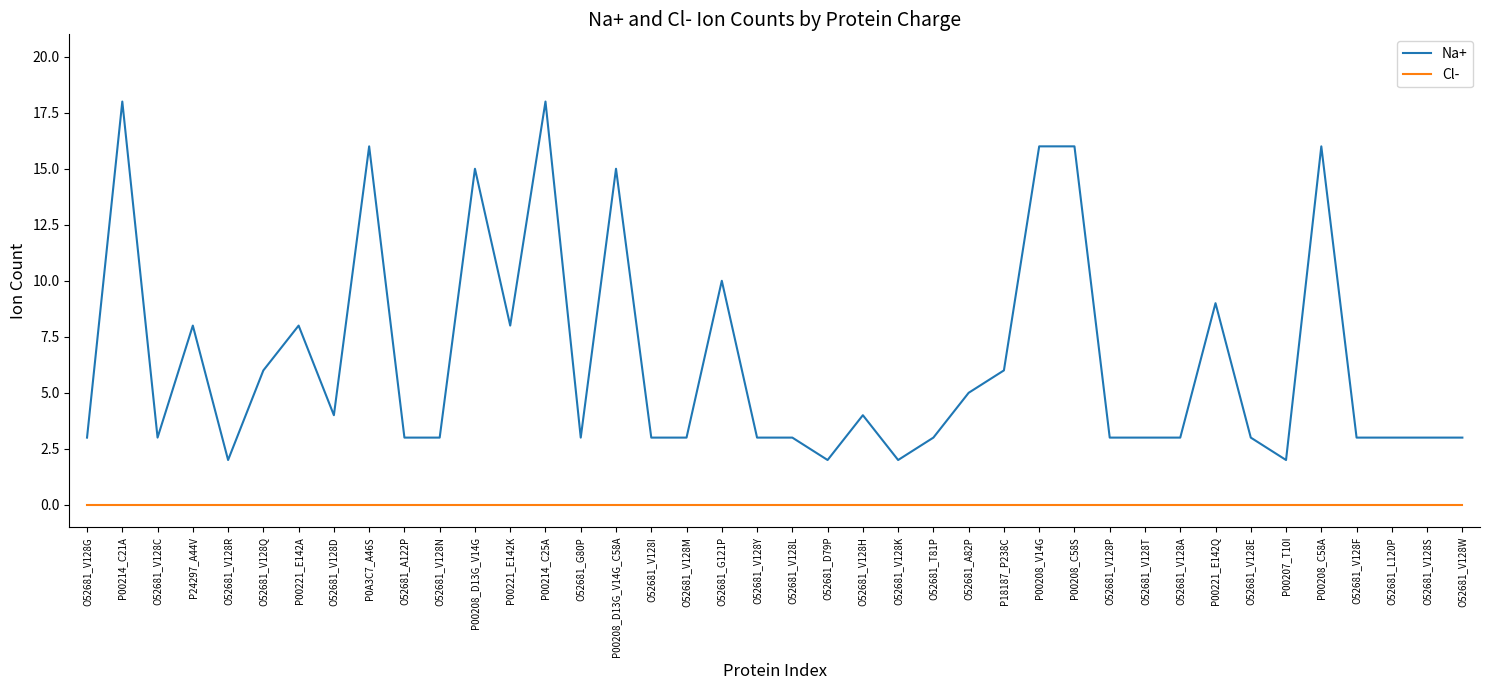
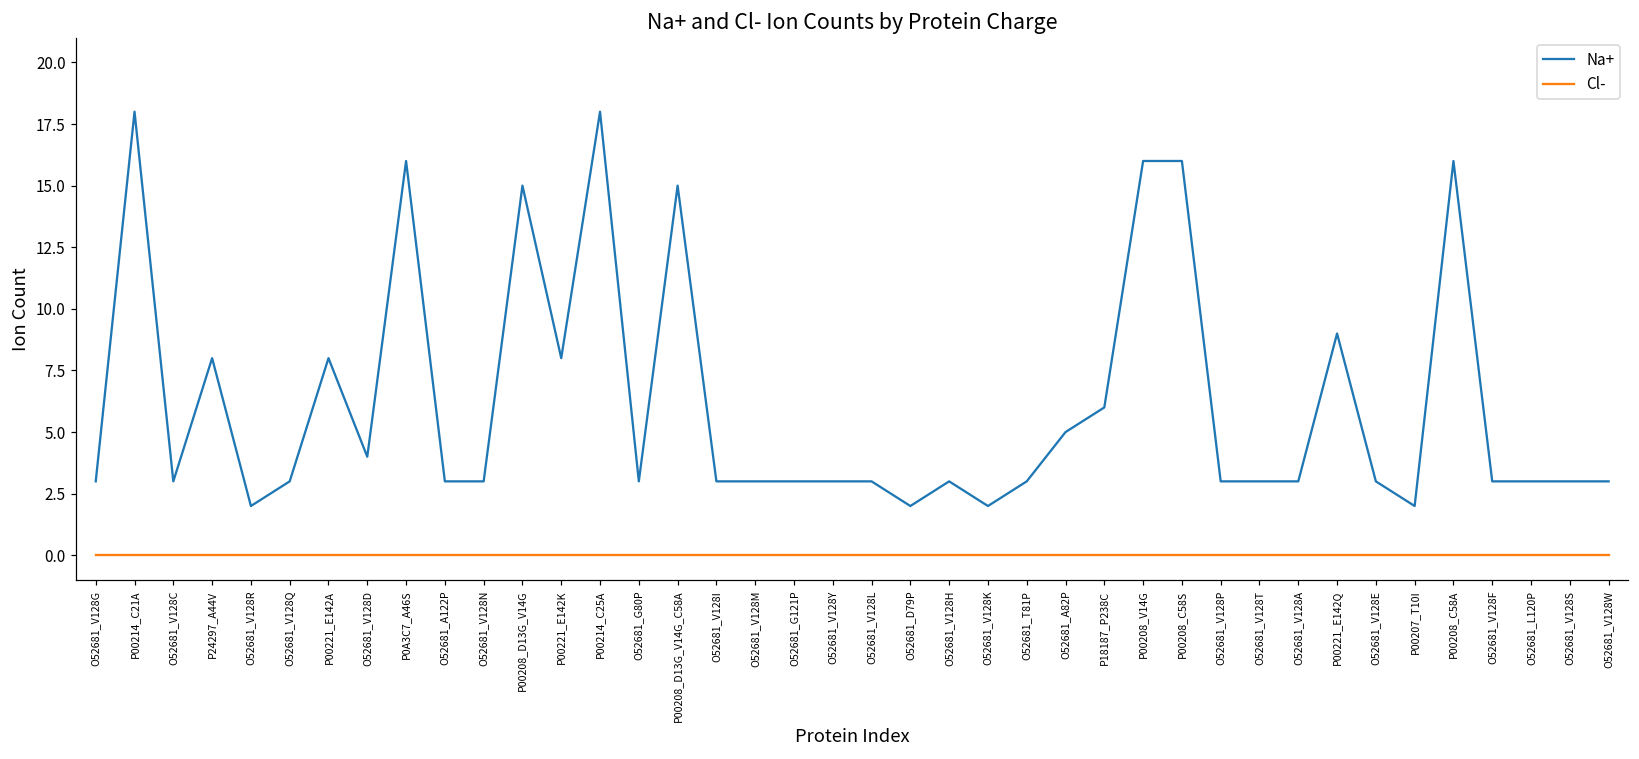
  {
    "Na+": {
      "O52681_V128G": 3,
      "P00214_C21A": 18,
      "O52681_V128C": 3,
      "P24297_A44V": 8,
      "O52681_V128R": 2,
-     "O52681_V128Q": 6,
+     "O52681_V128Q": 3,
      "P00221_E142A": 8,
      "O52681_V128D": 4,
      "P0A3C7_A46S": 16,
      "O52681_A122P": 3,
      "O52681_V128N": 3,
      "P00208_D13G_V14G": 15,
      "P00221_E142K": 8,
      "P00214_C25A": 18,
      "O52681_G80P": 3,
      "P00208_D13G_V14G_C58A": 15,
      "O52681_V128I": 3,
      "O52681_V128M": 3,
-     "O52681_G121P": 10,
+     "O52681_G121P": 3,
      "O52681_V128Y": 3,
      "O52681_V128L": 3,
      "O52681_D79P": 2,
-     "O52681_V128H": 4,
+     "O52681_V128H": 3,
      "O52681_V128K": 2,
      "O52681_T81P": 3,
      "O52681_A82P": 5,
      "P18187_P238C": 6,
      "P00208_V14G": 16,
      "P00208_C58S": 16,
      "O52681_V128P": 3,
      "O52681_V128T": 3,
      "O52681_V128A": 3,
      "P00221_E142Q": 9,
      "O52681_V128E": 3,
      "P00207_T10I": 2,
      "P00208_C58A": 16,
      "O52681_V128F": 3,
      "O52681_L120P": 3,
      "O52681_V128S": 3,
      "O52681_V128W": 3
    },
    "Cl-": {
      "O52681_V128G": 0,
      "P00214_C21A": 0,
      "O52681_V128C": 0,
      "P24297_A44V": 0,
      "O52681_V128R": 0,
      "O52681_V128Q": 0,
      "P00221_E142A": 0,
      "O52681_V128D": 0,
      "P0A3C7_A46S": 0,
      "O52681_A122P": 0,
      "O52681_V128N": 0,
      "P00208_D13G_V14G": 0,
      "P00221_E142K": 0,
      "P00214_C25A": 0,
      "O52681_G80P": 0,
      "P00208_D13G_V14G_C58A": 0,
      "O52681_V128I": 0,
      "O52681_V128M": 0,
      "O52681_G121P": 0,
      "O52681_V128Y": 0,
      "O52681_V128L": 0,
      "O52681_D79P": 0,
      "O52681_V128H": 0,
      "O52681_V128K": 0,
      "O52681_T81P": 0,
      "O52681_A82P": 0,
      "P18187_P238C": 0,
      "P00208_V14G": 0,
      "P00208_C58S": 0,
      "O52681_V128P": 0,
      "O52681_V128T": 0,
      "O52681_V128A": 0,
      "P00221_E142Q": 0,
      "O52681_V128E": 0,
      "P00207_T10I": 0,
      "P00208_C58A": 0,
      "O52681_V128F": 0,
      "O52681_L120P": 0,
      "O52681_V128S": 0,
      "O52681_V128W": 0
    }
  }
